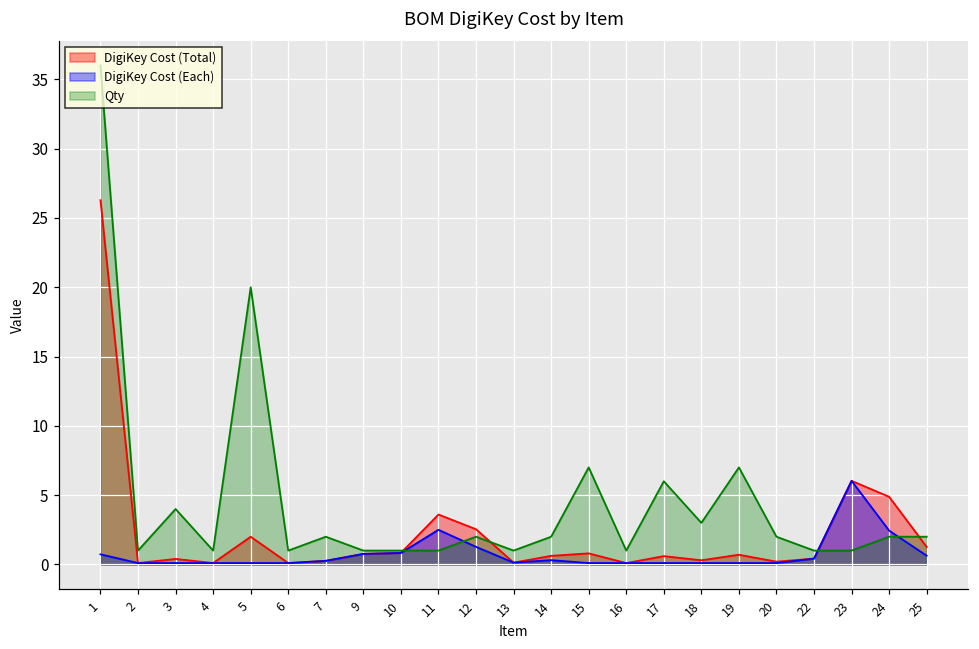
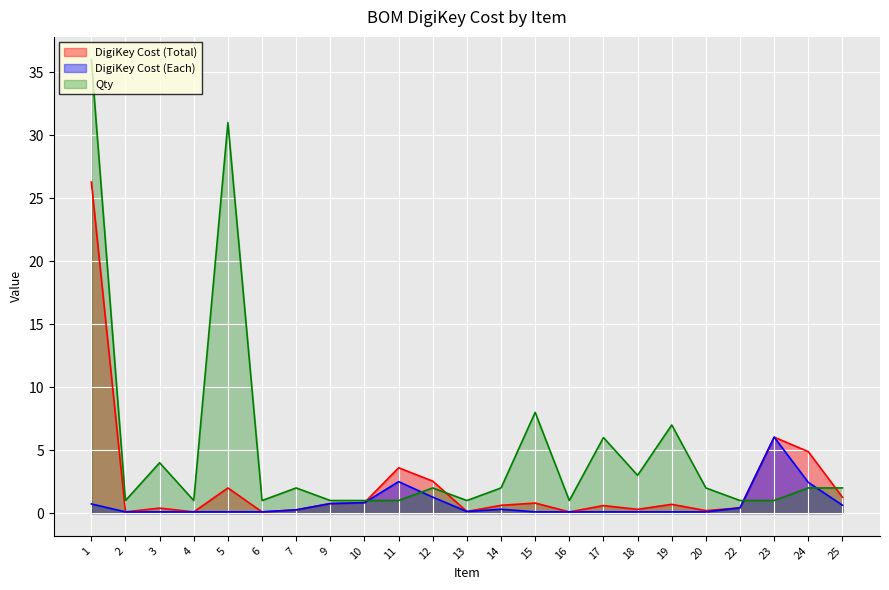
  {
    "DigiKey Cost (Total)": {
      "1": 26.3,
      "3": 0.4,
      "5": 2,
      "11": 3.6,
      "12": 2.5,
      "14": 0.6,
      "15": 0.8,
      "17": 0.6,
      "19": 0.7,
      "24": 5,
      "25": 1.3
    },
    "DigiKey Cost (Each)": {
      "1": 0.7,
      "3": 0,
      "5": 0,
      "11": 2.5,
      "12": 1.3,
      "14": 0.3,
      "15": 0,
      "17": 0,
      "19": 0,
      "24": 2.4,
      "25": 0.6
    },
    "Qty": {
      "2": 1,
      "3": 4,
      "4": 1,
-     "5": 20,
+     "5": 31,
      "6": 1,
      "7": 2,
      "9": 1,
      "11": 1,
      "12": 2,
      "13": 1,
      "14": 2,
-     "15": 7,
+     "15": 8,
      "16": 1,
      "17": 6,
      "18": 3,
      "19": 7,
      "20": 2,
      "22": 1,
      "23": 1,
      "24": 2,
      "25": 2
    }
  }
